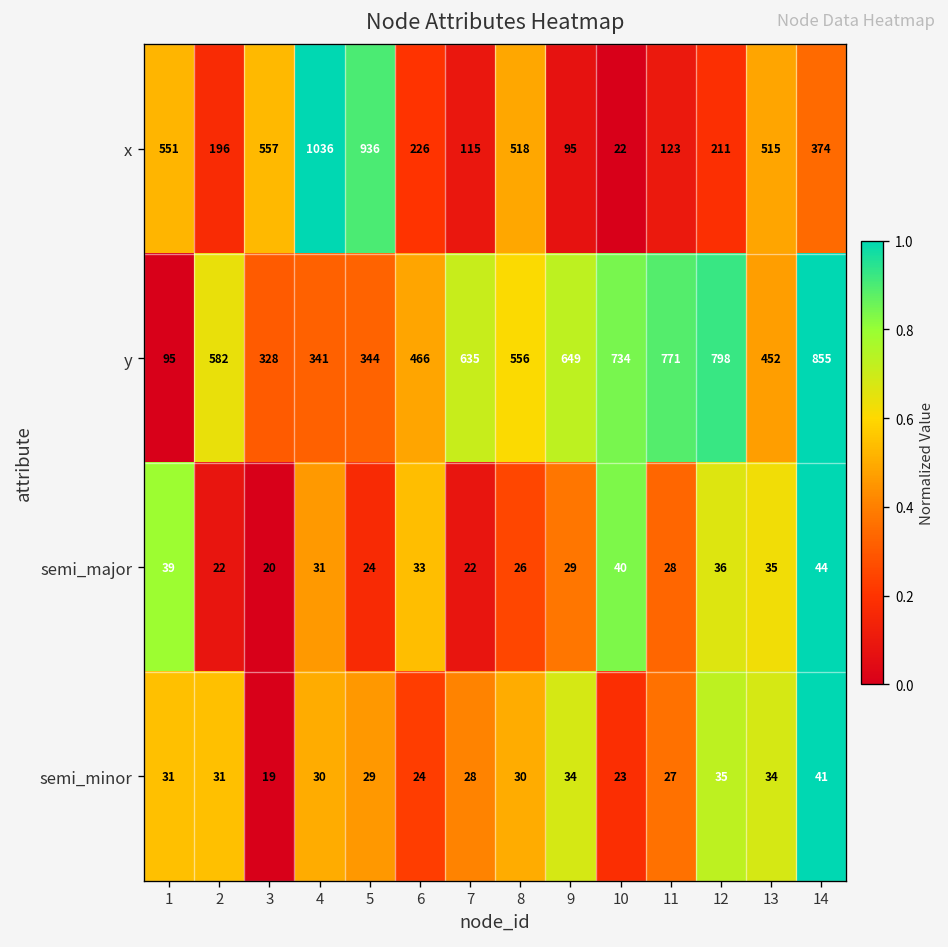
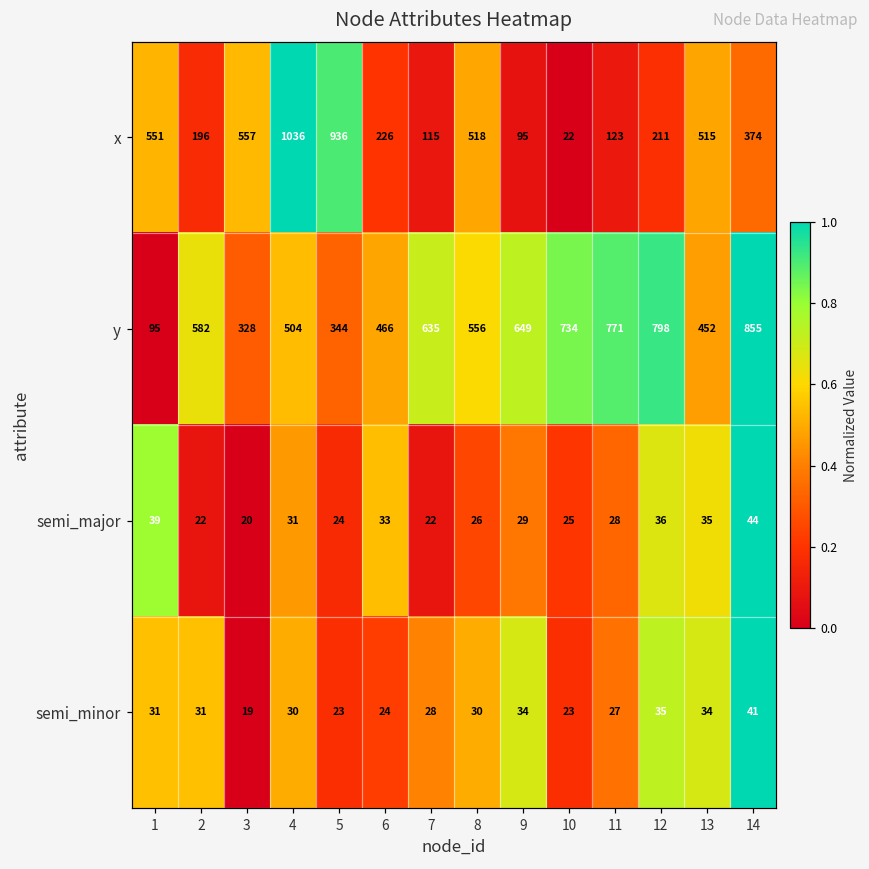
  {
    "x": {
      "1": 551,
      "2": 196,
      "3": 557,
      "4": 1036,
      "5": 936,
      "6": 226,
      "7": 115,
      "8": 518,
      "9": 95,
      "10": 22,
      "11": 123,
      "12": 211,
      "13": 515,
      "14": 374
    },
    "y": {
      "1": 95,
      "2": 582,
      "3": 328,
-     "4": 341,
+     "4": 504,
      "5": 344,
      "6": 466,
      "7": 635,
      "8": 556,
      "9": 649,
      "10": 734,
      "11": 771,
      "12": 798,
      "13": 452,
      "14": 855
    },
    "semi_major": {
      "1": 39,
      "2": 22,
      "3": 20,
      "4": 31,
      "5": 24,
      "6": 33,
      "7": 22,
      "8": 26,
      "9": 29,
-     "10": 40,
+     "10": 25,
      "11": 28,
      "12": 36,
      "13": 35,
      "14": 44
    },
    "semi_minor": {
      "1": 31,
      "2": 31,
      "3": 19,
      "4": 30,
-     "5": 29,
+     "5": 23,
      "6": 24,
      "7": 28,
      "8": 30,
      "9": 34,
      "10": 23,
      "11": 27,
      "12": 35,
      "13": 34,
      "14": 41
    }
  }
